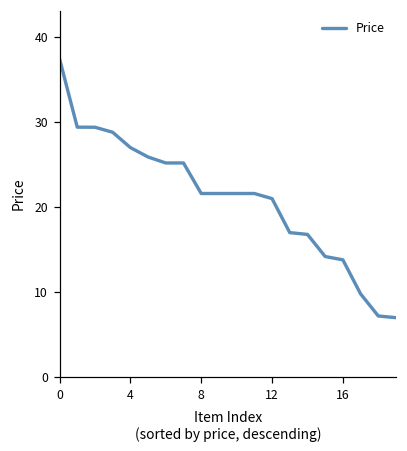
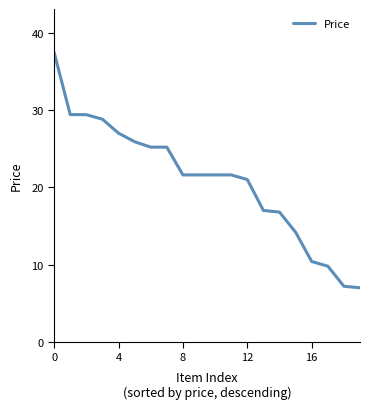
  {
    "0": 37,
    "4": 27,
    "8": 22,
    "12": 21,
-   "16": 14
+   "16": 10
  }
